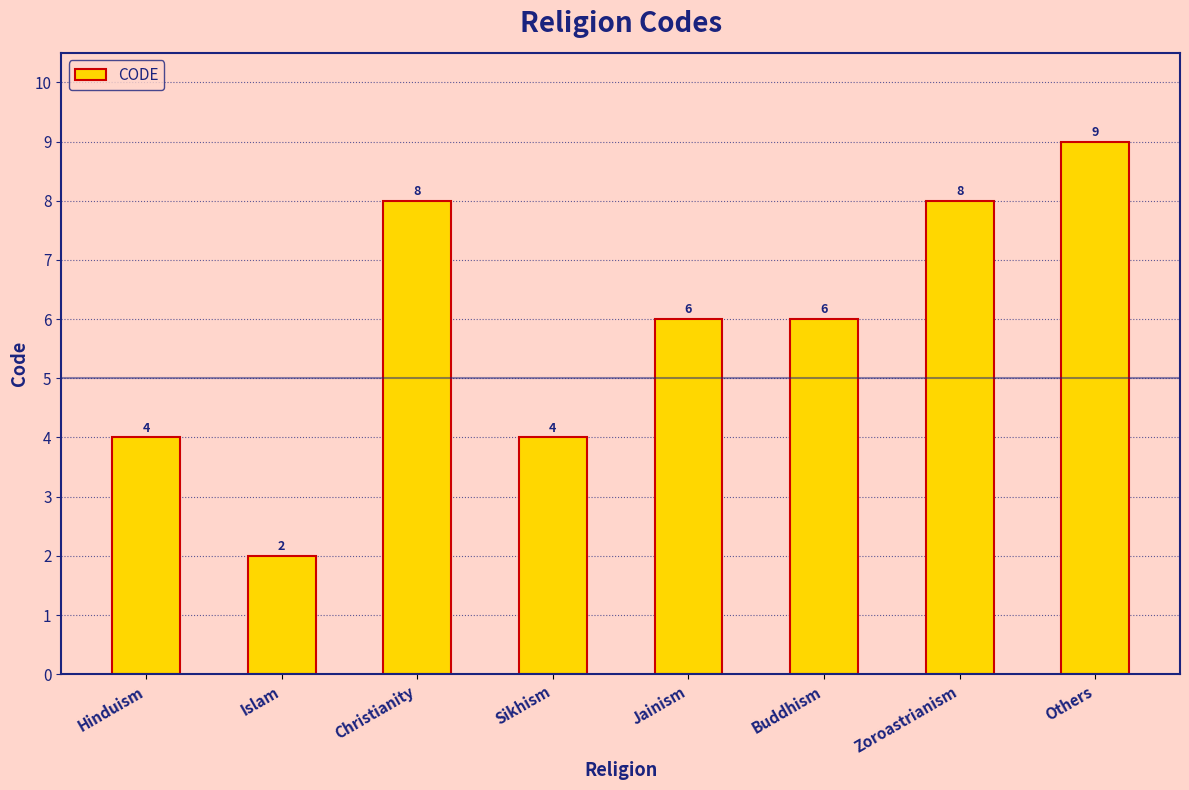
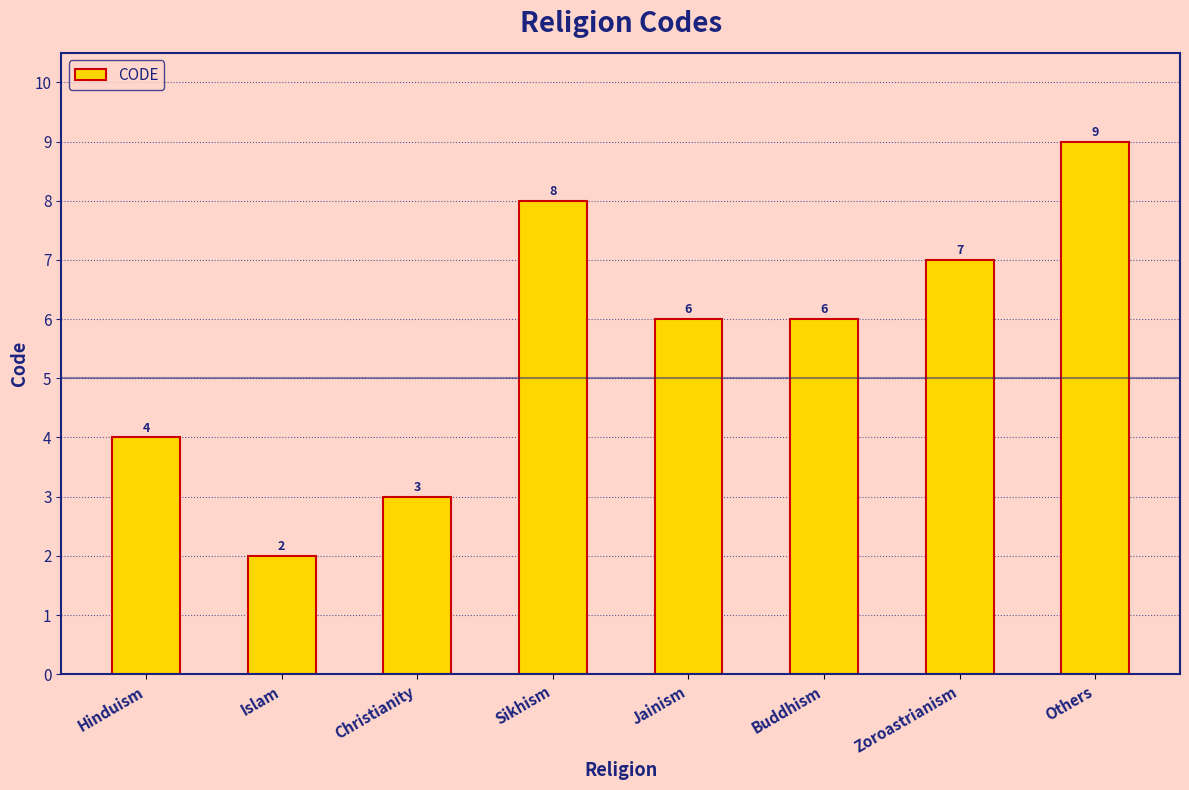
  {
    "Hinduism": 4,
    "Islam": 2,
-   "Christianity": 8,
-   "Sikhism": 4,
+   "Christianity": 3,
+   "Sikhism": 8,
    "Jainism": 6,
    "Buddhism": 6,
-   "Zoroastrianism": 8,
+   "Zoroastrianism": 7,
    "Others": 9
  }
